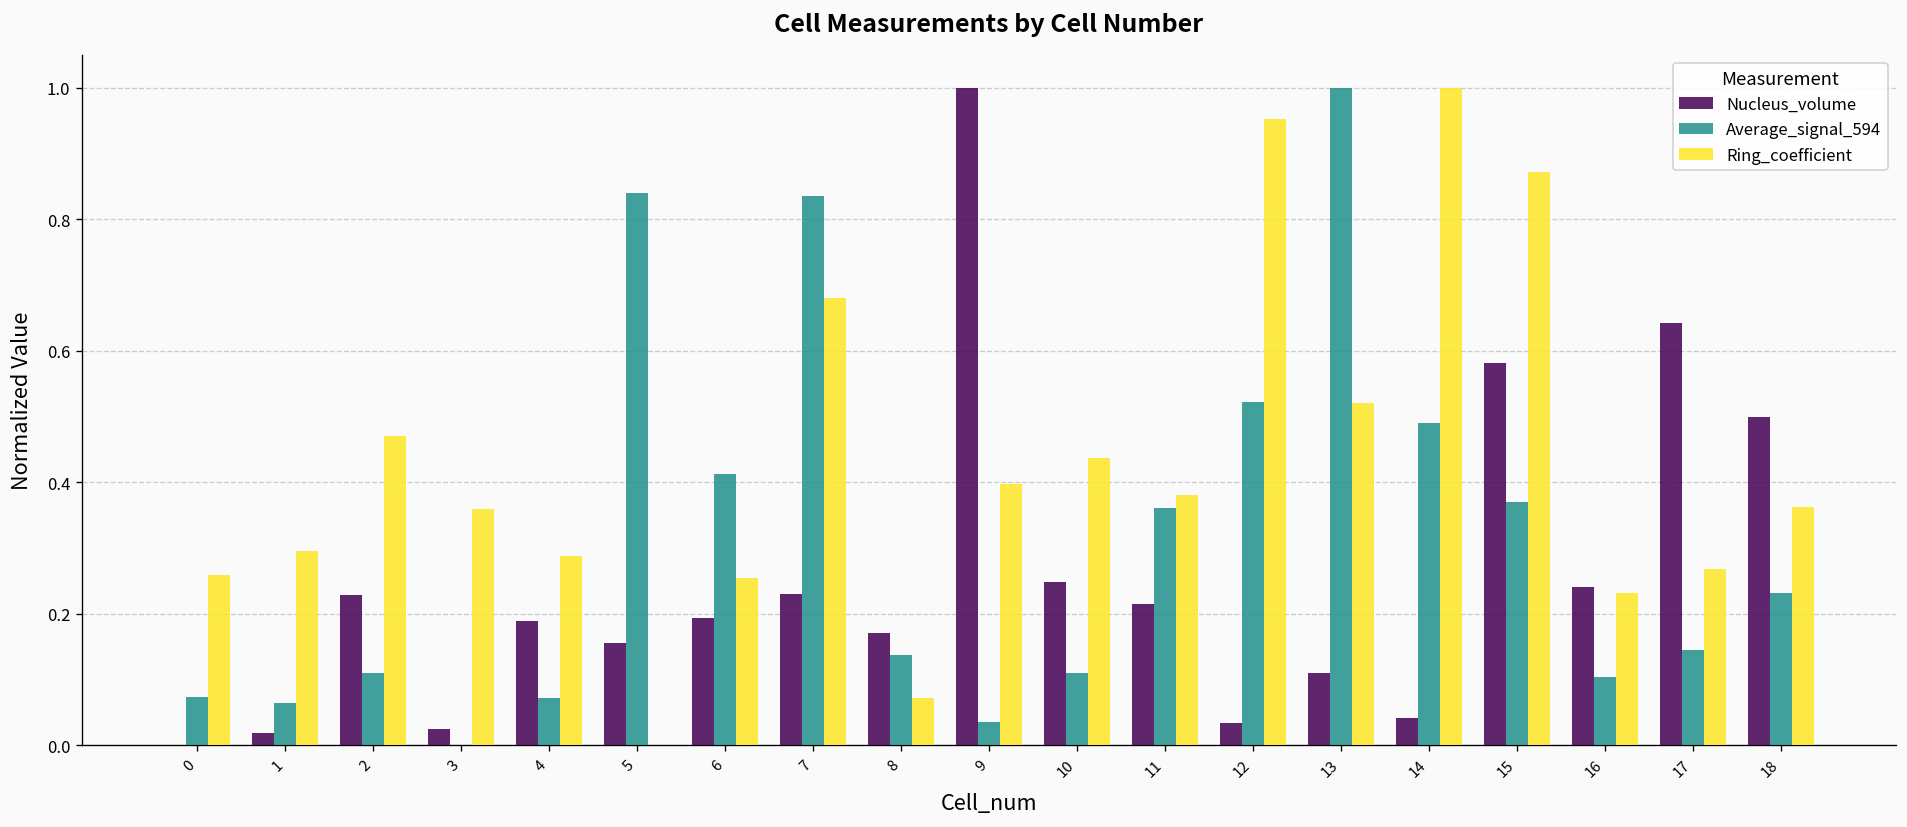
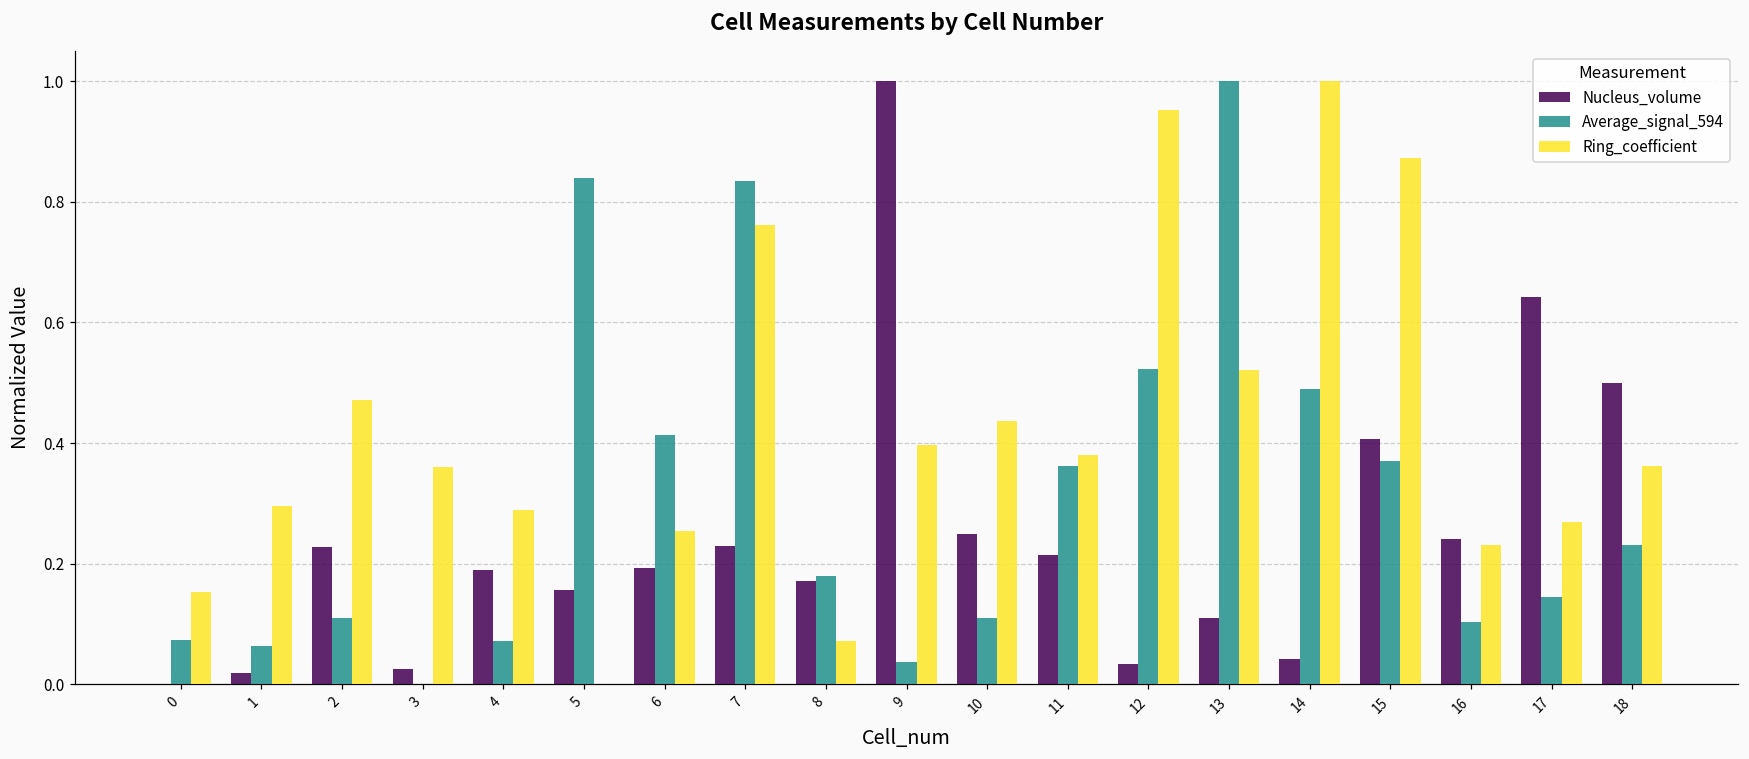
  {
    "Nucleus_volume": {
      "0": 0.00,
      "1": 0.02,
      "2": 0.23,
      "3": 0.02,
      "4": 0.19,
      "5": 0.16,
      "6": 0.19,
      "7": 0.23,
      "8": 0.17,
      "9": 1.00,
      "10": 0.25,
      "11": 0.21,
      "12": 0.03,
      "13": 0.11,
      "14": 0.04,
-     "15": 0.58,
+     "15": 0.41,
      "16": 0.24,
      "17": 0.64,
      "18": 0.50
    },
    "Average_signal_594": {
      "0": 0.07,
      "1": 0.06,
      "2": 0.11,
      "3": 0.00,
      "4": 0.07,
      "5": 0.84,
      "6": 0.41,
      "7": 0.84,
-     "8": 0.14,
+     "8": 0.18,
      "9": 0.04,
      "10": 0.11,
      "11": 0.36,
      "12": 0.52,
      "13": 1.00,
      "14": 0.49,
      "15": 0.37,
      "16": 0.10,
      "17": 0.15,
      "18": 0.23
    },
    "Ring_coefficient": {
-     "0": 0.26,
+     "0": 0.15,
      "1": 0.30,
      "2": 0.47,
      "3": 0.36,
      "4": 0.29,
      "5": 0.00,
      "6": 0.25,
-     "7": 0.68,
+     "7": 0.76,
      "8": 0.07,
      "9": 0.40,
      "10": 0.44,
      "11": 0.38,
      "12": 0.95,
      "13": 0.52,
      "14": 1.00,
      "15": 0.87,
      "16": 0.23,
      "17": 0.27,
      "18": 0.36
    }
  }
